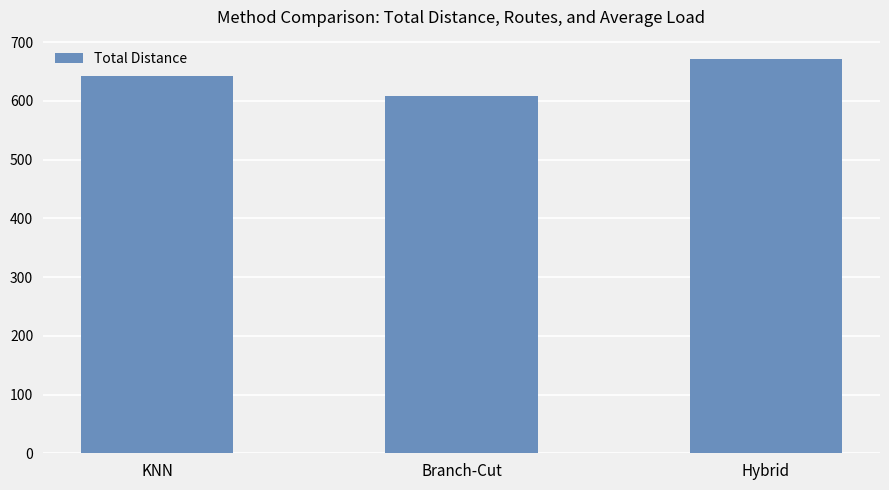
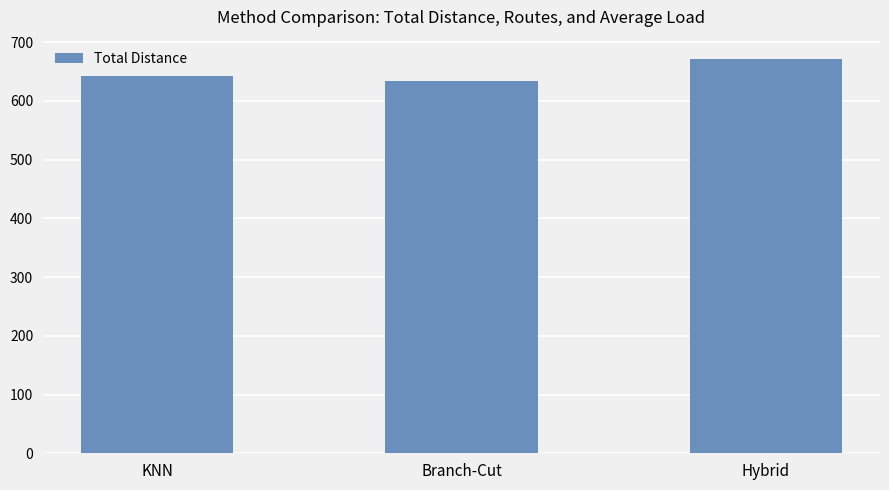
  {
    "KNN": 640,
-   "Branch-Cut": 610,
+   "Branch-Cut": 630,
    "Hybrid": 670
  }
